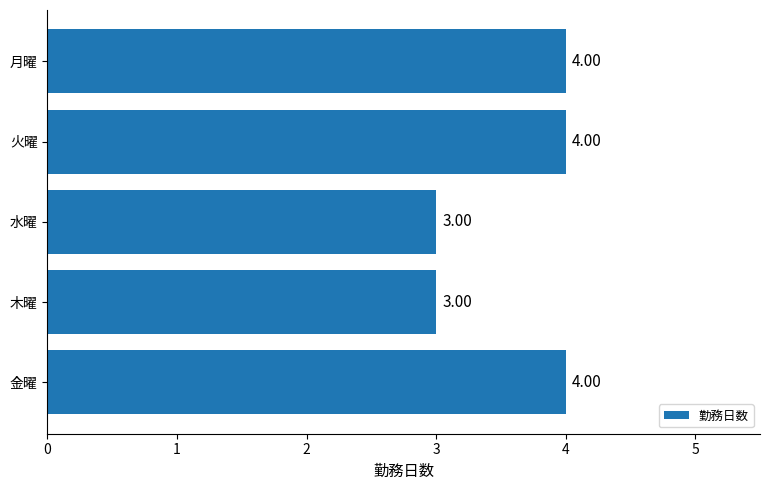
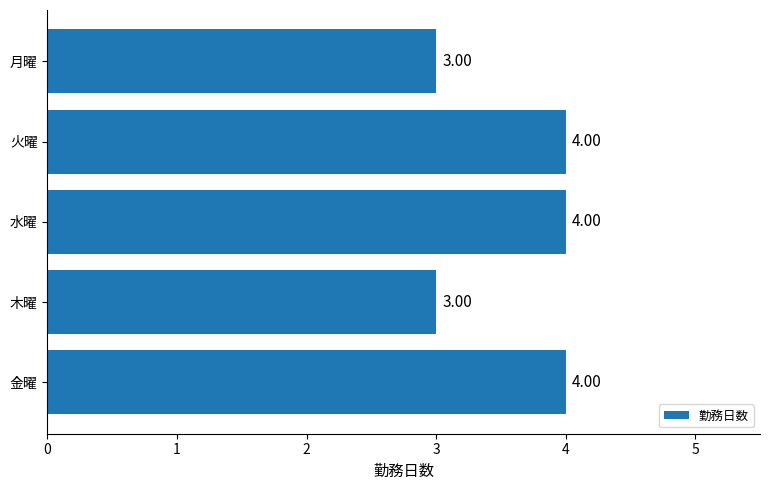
  {
-   "月曜": 4.00,
+   "月曜": 3.00,
    "火曜": 4.00,
-   "水曜": 3.00,
+   "水曜": 4.00,
    "木曜": 3.00,
    "金曜": 4.00
  }
